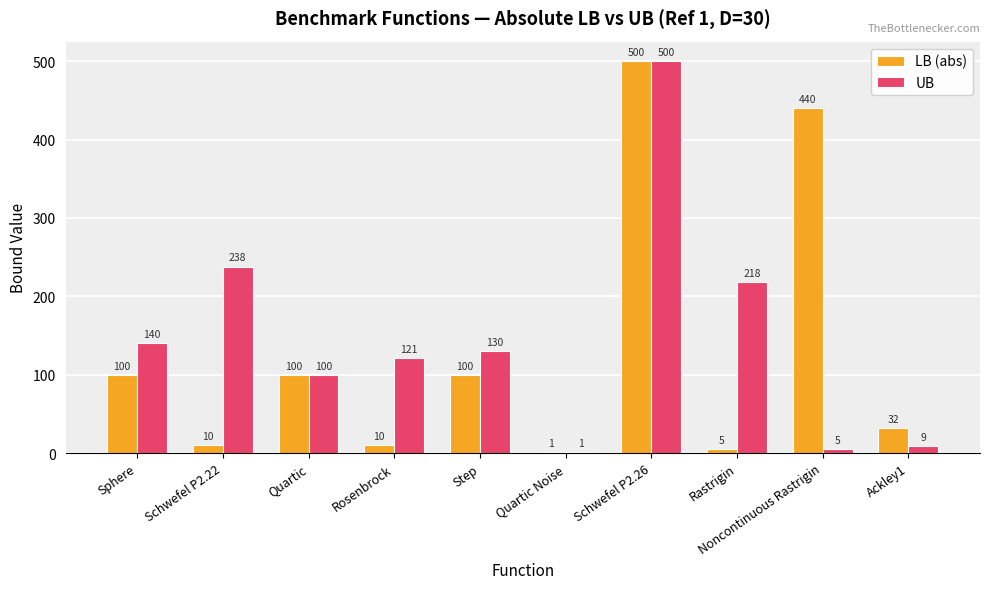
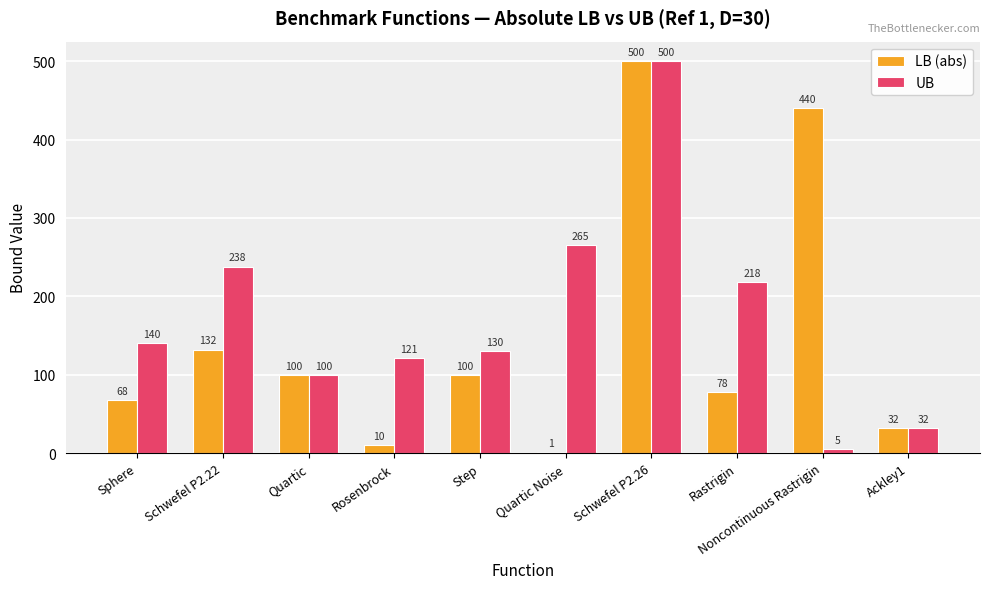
  {
    "LB (abs)": {
-     "Sphere": 100,
-     "Schwefel P2.22": 10,
+     "Sphere": 68,
+     "Schwefel P2.22": 132,
      "Quartic": 100,
      "Rosenbrock": 10,
      "Step": 100,
      "Quartic Noise": 1,
      "Schwefel P2.26": 500,
-     "Rastrigin": 5,
+     "Rastrigin": 78,
      "Noncontinuous Rastrigin": 440,
      "Ackley1": 32
    },
    "UB": {
      "Sphere": 140,
      "Schwefel P2.22": 238,
      "Quartic": 100,
      "Rosenbrock": 121,
      "Step": 130,
-     "Quartic Noise": 1,
+     "Quartic Noise": 265,
      "Schwefel P2.26": 500,
      "Rastrigin": 218,
      "Noncontinuous Rastrigin": 5,
-     "Ackley1": 9
+     "Ackley1": 32
    }
  }
